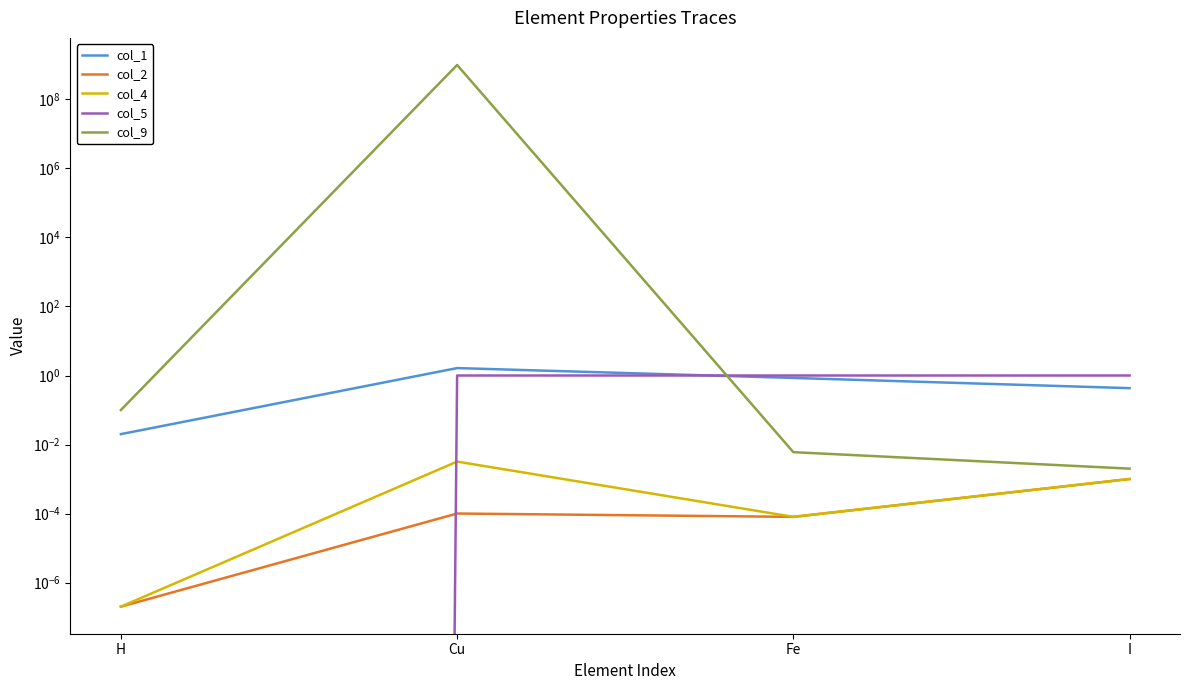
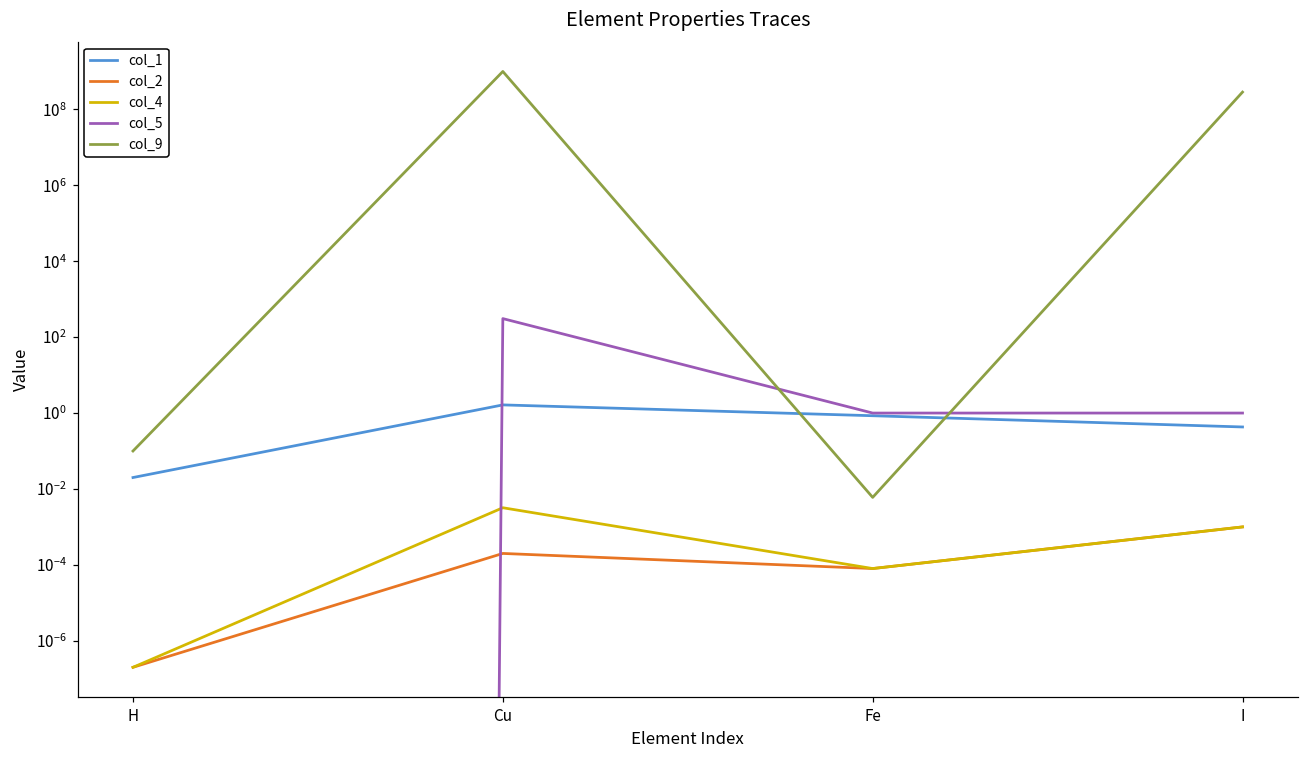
  {
    "col_1": {
      "H": 0.02,
      "Cu": 2,
      "I": 0.4
    },
    "col_2": {
-     "Cu": 0.0001
+     "Cu": 0.0002
    },
    "col_4": {
      "Cu": 0.003
    },
    "col_5": {
-     "Cu": 1,
+     "Cu": 300,
      "I": 1
    },
    "col_9": {
      "H": 0.10,
      "Cu": 1000000000,
      "Fe": 0.006,
-     "I": 0.002
+     "I": 300000000
    }
  }
